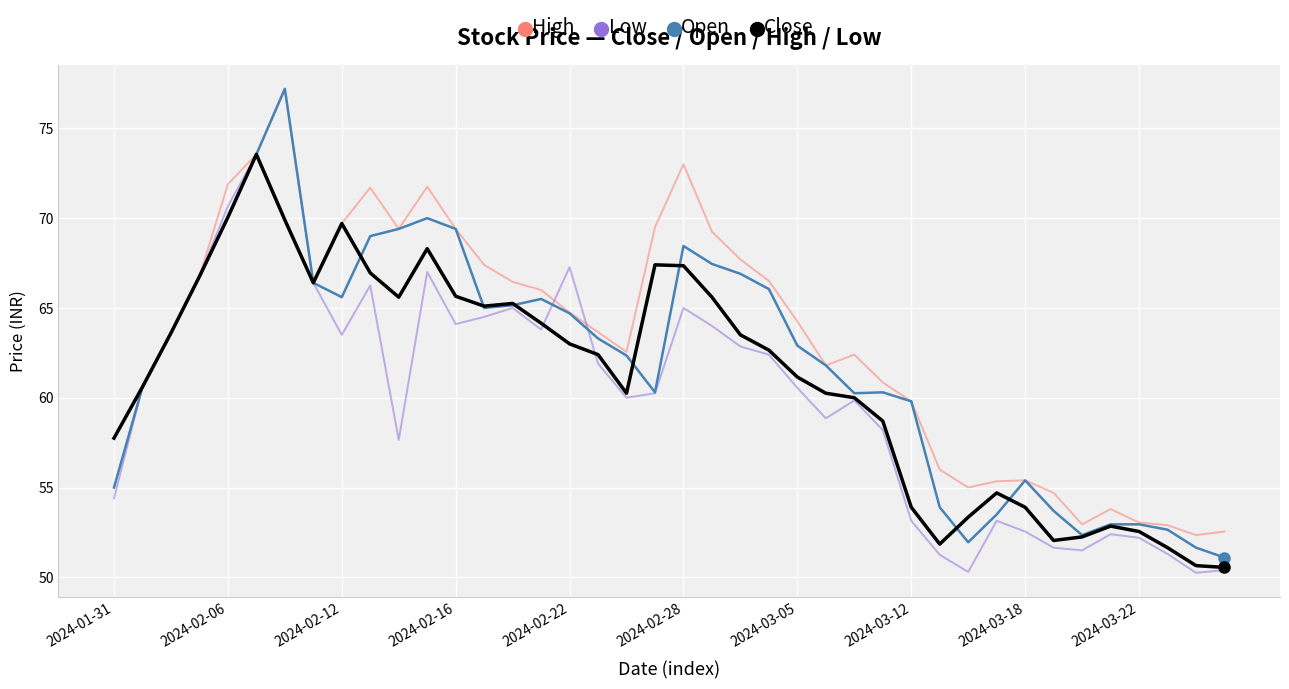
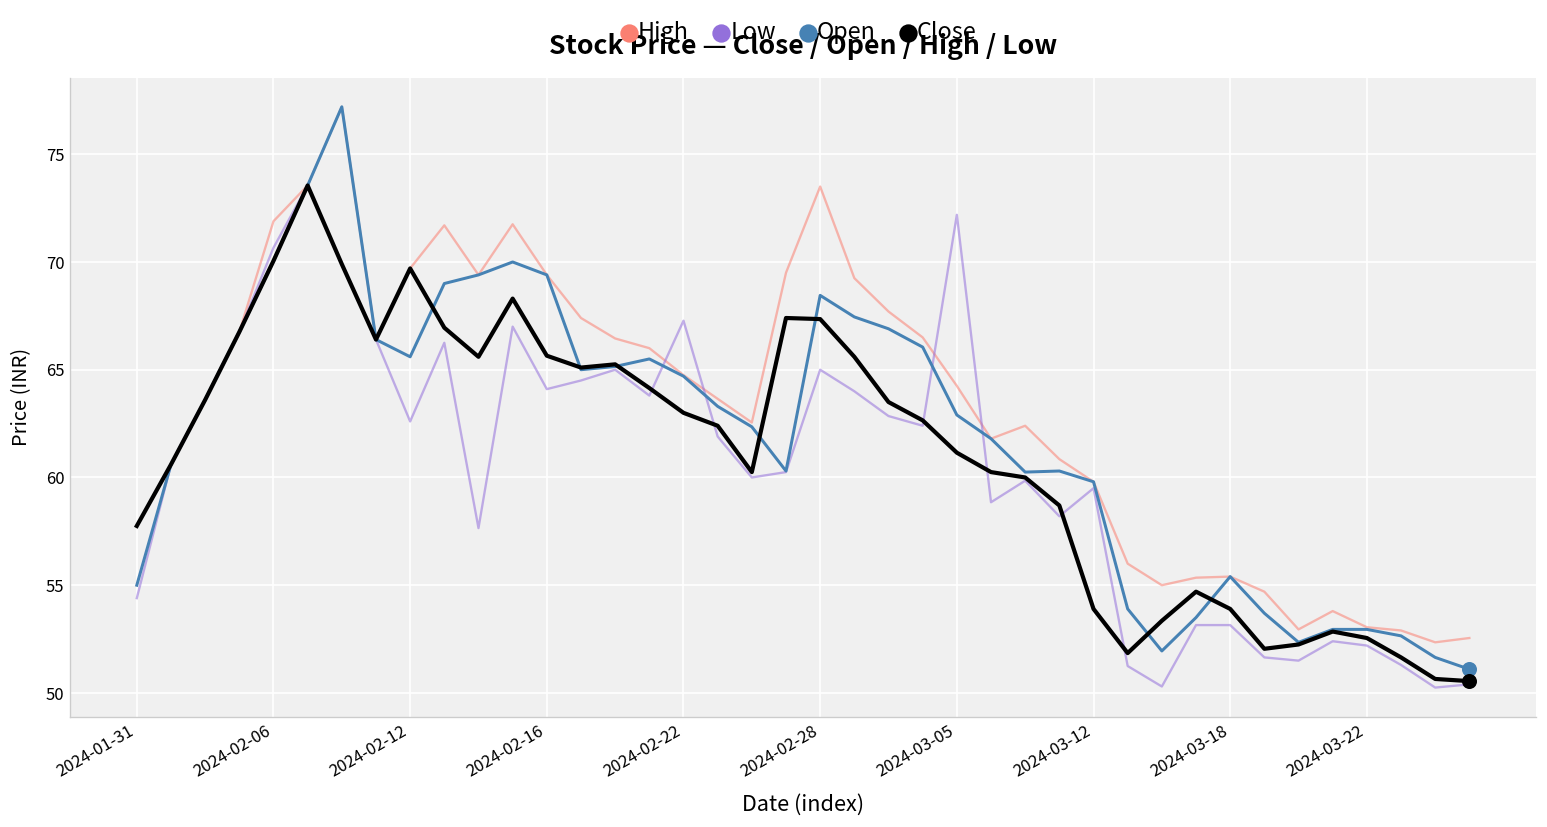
  {
    "High": {
      "2024-02-06": 71.9,
-     "2024-02-28": 73.0,
+     "2024-02-28": 73.5,
      "2024-03-05": 64.3
    },
    "Low": {
      "2024-01-31": 54.4,
      "2024-02-06": 70.7,
-     "2024-02-12": 63.5,
+     "2024-02-12": 62.6,
      "2024-02-16": 64.1,
      "2024-02-22": 67.3,
      "2024-02-28": 65.0,
-     "2024-03-05": 60.5,
-     "2024-03-12": 53.2,
-     "2024-03-18": 52.5,
+     "2024-03-05": 72.2,
+     "2024-03-12": 59.5,
+     "2024-03-18": 53.2,
      "2024-03-22": 52.2
    }
  }
